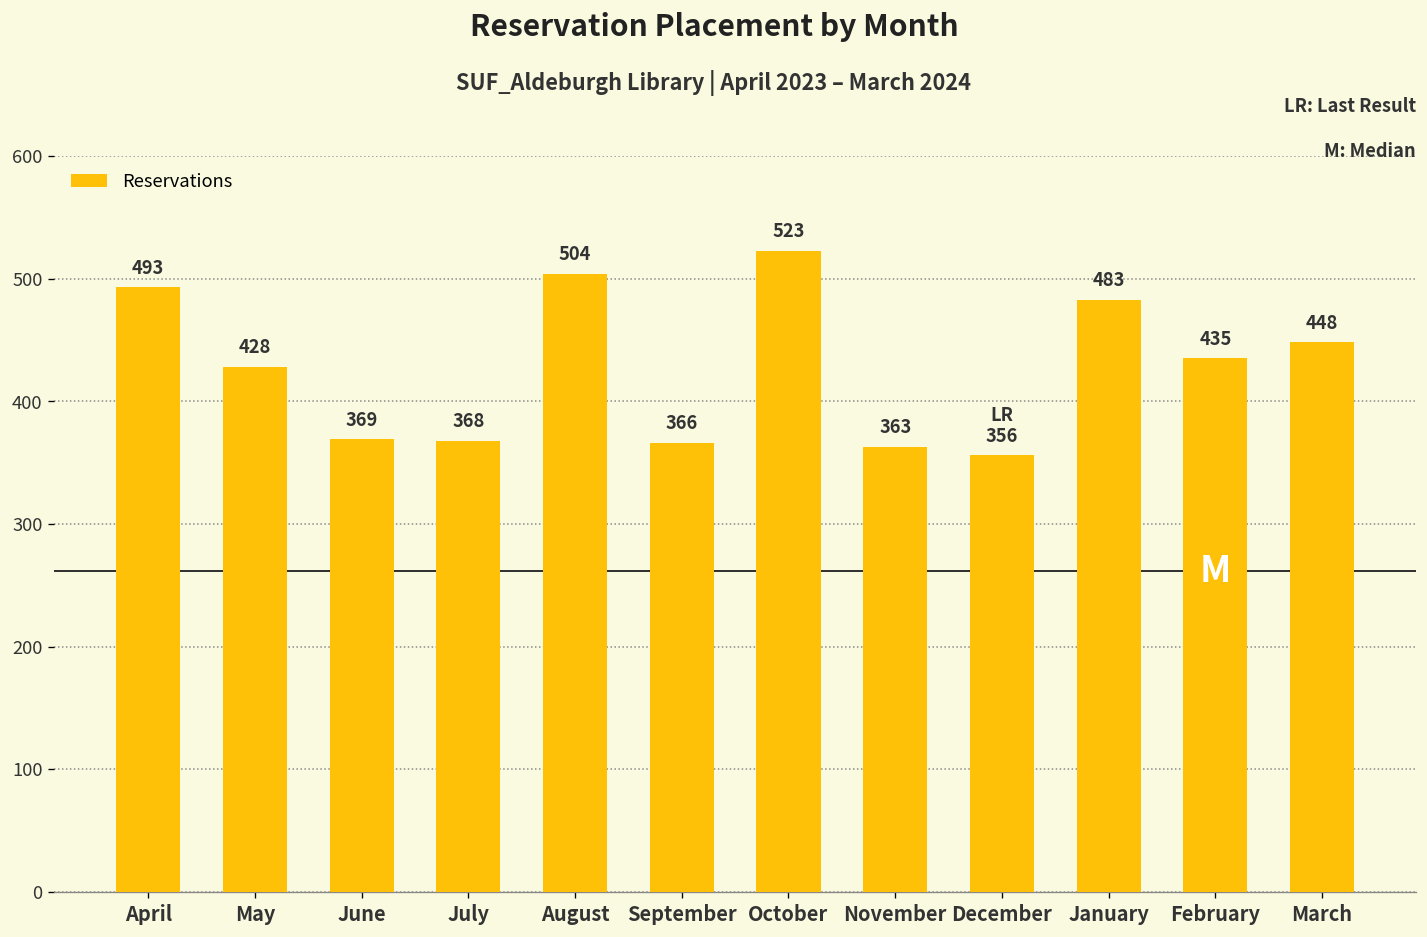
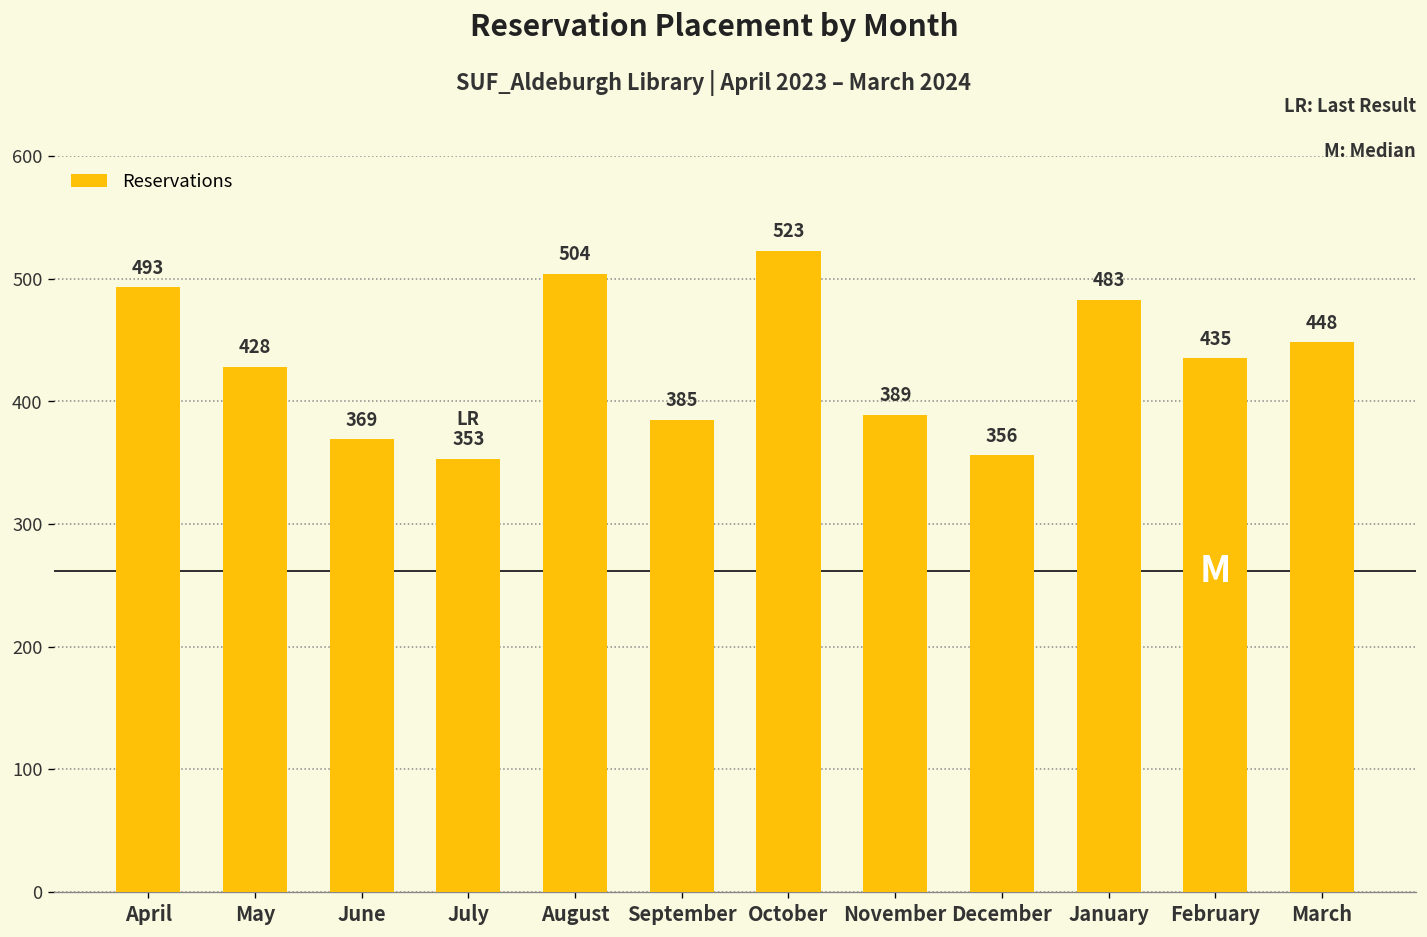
  {
    "April": 493,
    "May": 428,
    "June": 369,
-   "July": 368,
+   "July": 353,
    "August": 504,
-   "September": 366,
+   "September": 385,
    "October": 523,
-   "November": 363,
+   "November": 389,
    "December": 356,
    "January": 483,
    "February": 435,
    "March": 448
  }
